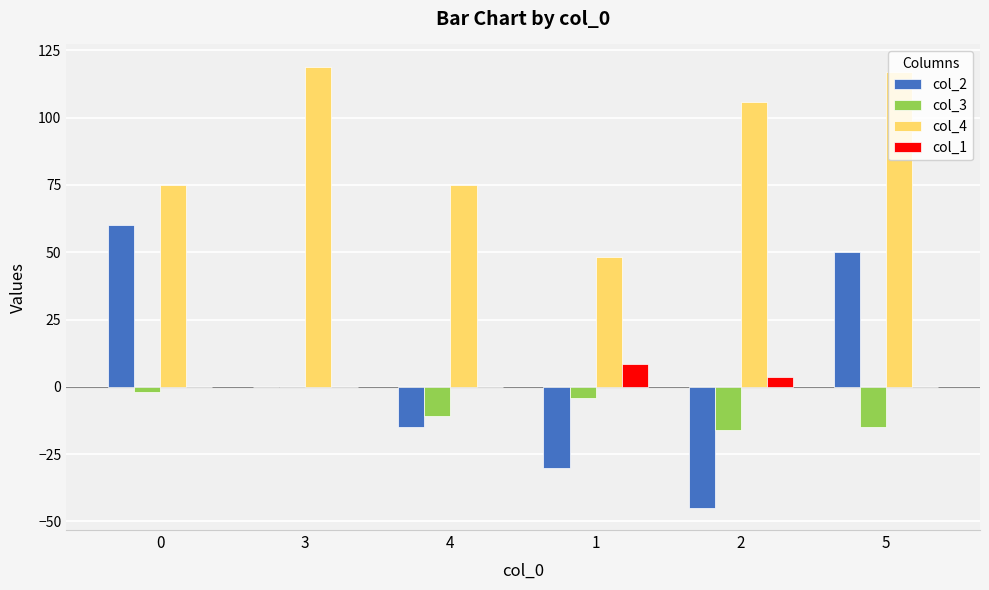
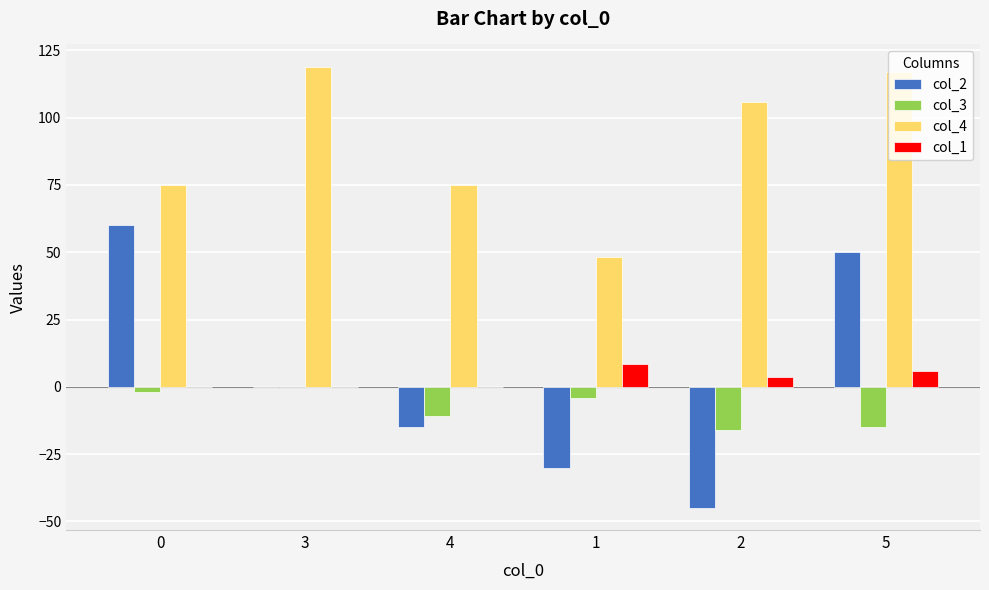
  {
    "col_2": {
      "0": 60,
      "3": 0,
      "4": -15,
      "1": -30,
      "2": -45,
      "5": 50
    },
    "col_3": {
      "0": -2,
      "3": 0,
      "4": -11,
      "1": -4,
      "2": -16,
      "5": -15
    },
    "col_4": {
      "0": 75,
      "3": 119,
      "4": 75,
      "1": 48,
      "2": 106
    },
    "col_1": {
      "1": 9,
      "2": 4,
-     "5": 0
+     "5": 6
    }
  }
